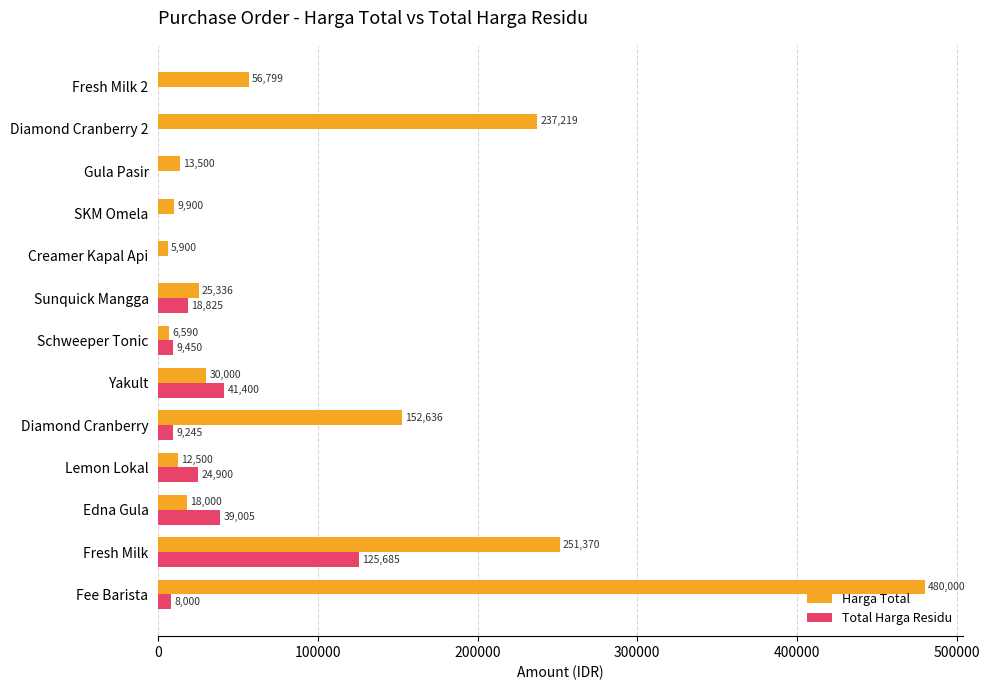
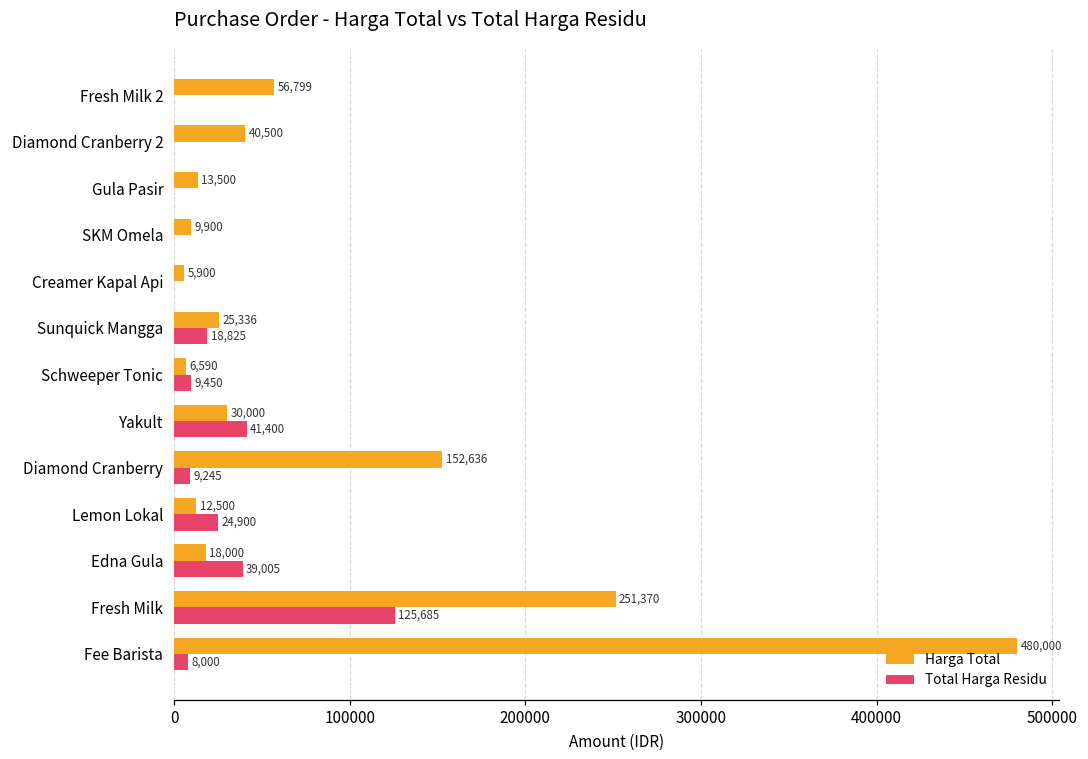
  {
    "Harga Total": {
      "Fresh Milk 2": "56,799",
-     "Diamond Cranberry 2": "237,219",
+     "Diamond Cranberry 2": "40,500",
      "Gula Pasir": "13,500",
      "SKM Omela": "9,900",
      "Creamer Kapal Api": "5,900",
      "Sunquick Mangga": "25,336",
      "Schweeper Tonic": "6,590",
      "Yakult": "30,000",
      "Diamond Cranberry": "152,636",
      "Lemon Lokal": "12,500",
      "Edna Gula": "18,000",
      "Fresh Milk": "251,370",
      "Fee Barista": "480,000"
    },
    "Total Harga Residu": {
      "Sunquick Mangga": "18,825",
      "Schweeper Tonic": "9,450",
      "Yakult": "41,400",
      "Diamond Cranberry": "9,245",
      "Lemon Lokal": "24,900",
      "Edna Gula": "39,005",
      "Fresh Milk": "125,685",
      "Fee Barista": "8,000"
    }
  }
